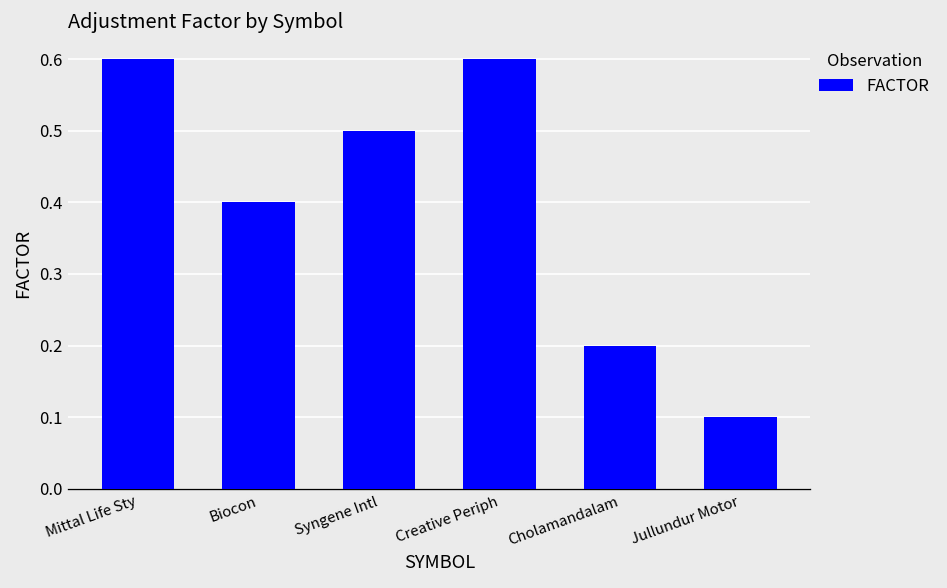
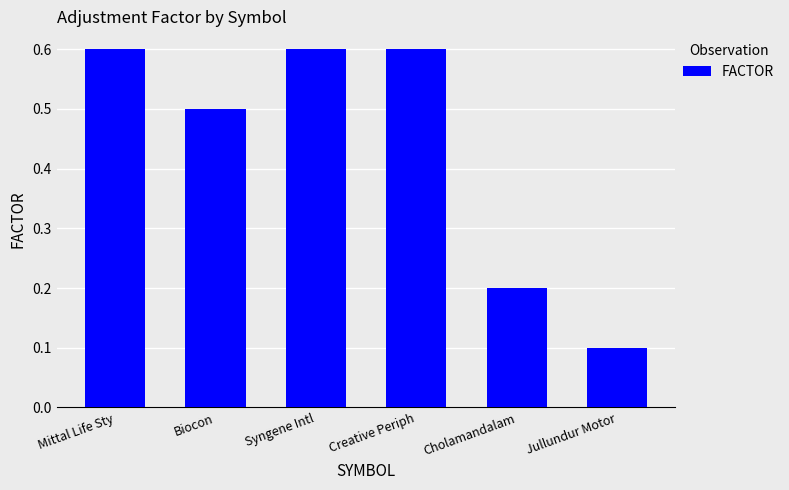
  {
    "Mittal Life Sty": 0.6,
-   "Biocon": 0.4,
-   "Syngene Intl": 0.5,
+   "Biocon": 0.5,
+   "Syngene Intl": 0.6,
    "Creative Periph": 0.6,
    "Cholamandalam": 0.2,
    "Jullundur Motor": 0.1
  }
